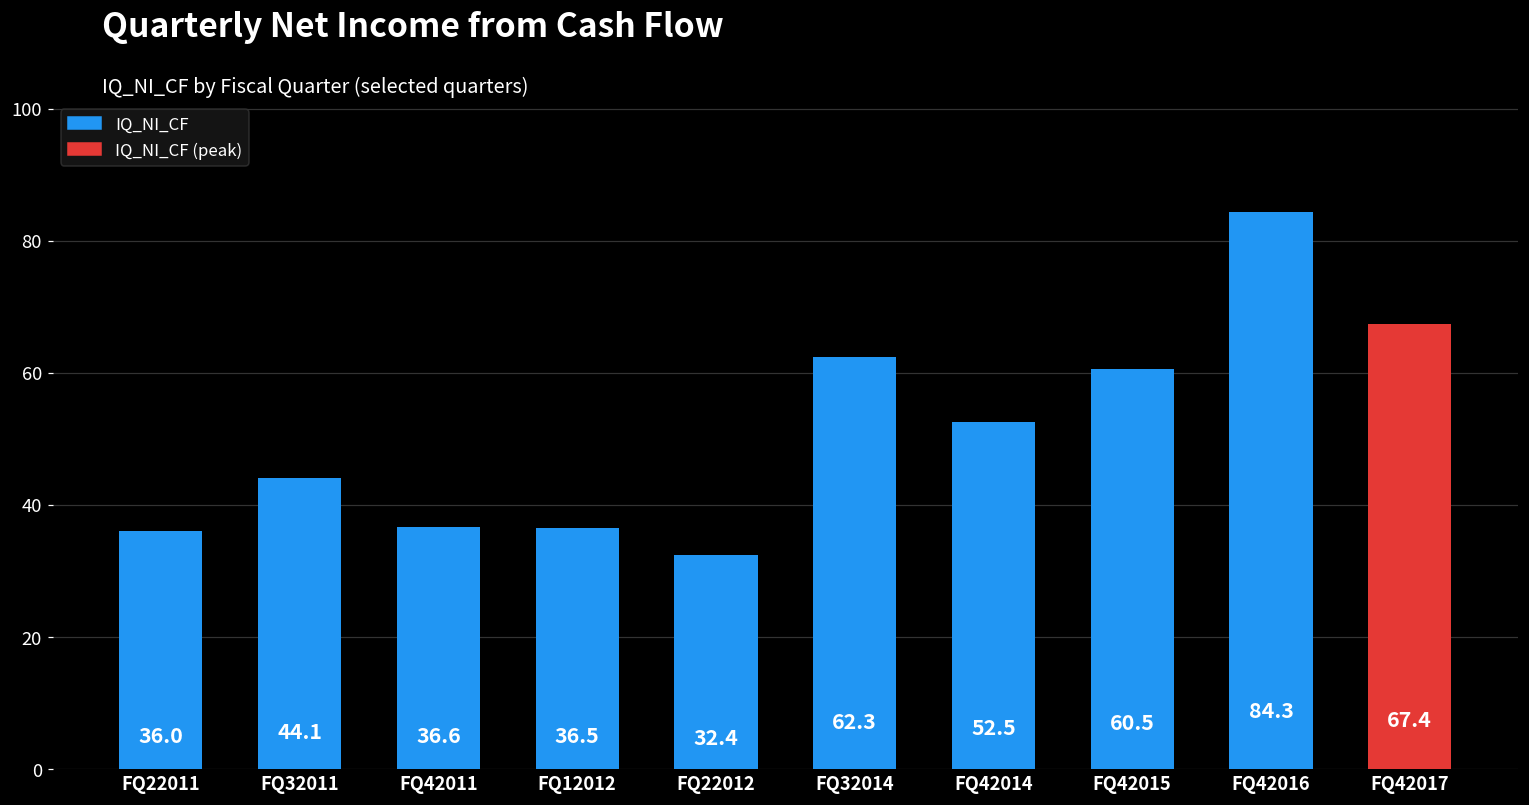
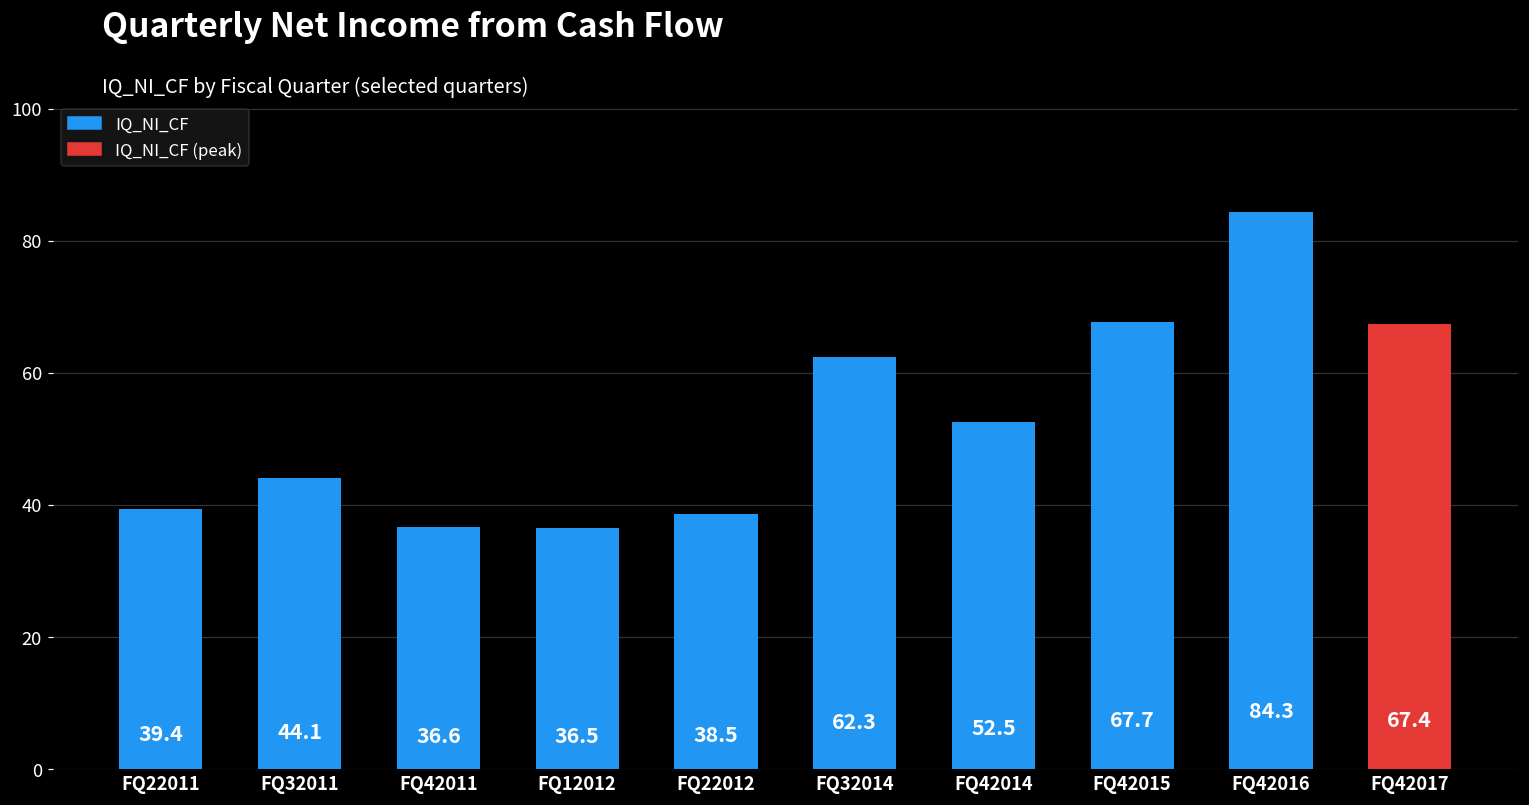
  {
-   "FQ22011": 36.0,
+   "FQ22011": 39.4,
    "FQ32011": 44.1,
    "FQ42011": 36.6,
    "FQ12012": 36.5,
-   "FQ22012": 32.4,
+   "FQ22012": 38.5,
    "FQ32014": 62.3,
    "FQ42014": 52.5,
-   "FQ42015": 60.5,
+   "FQ42015": 67.7,
    "FQ42016": 84.3,
    "FQ42017": 67.4
  }
